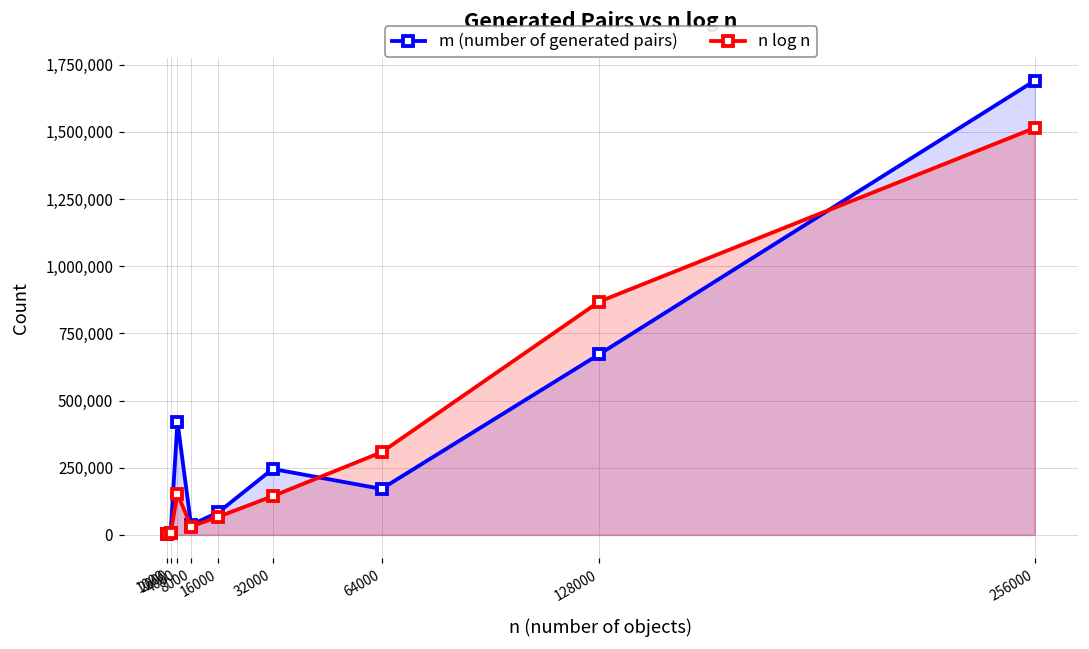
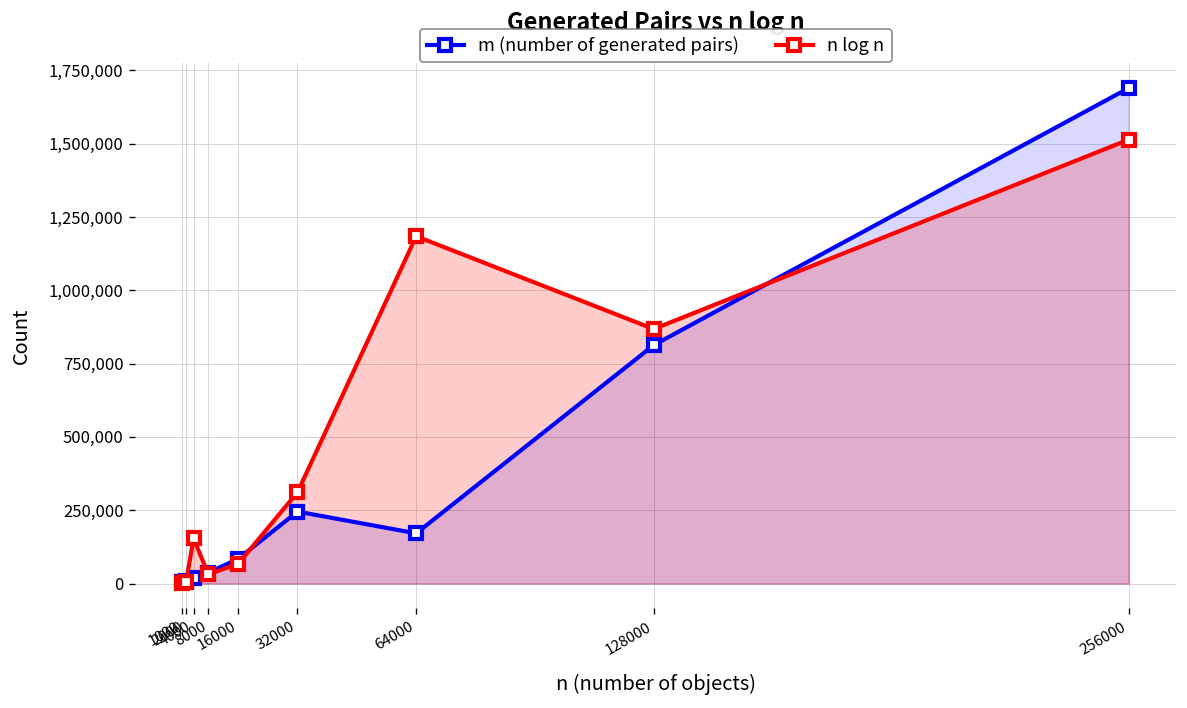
  {
    "m (number of generated pairs)": {
-     "4000": "420,000",
+     "4000": "20,000",
      "16000": "80,000",
      "32000": "250,000",
      "64000": "170,000",
-     "128000": "670,000",
+     "128000": "810,000",
      "256000": "1,690,000"
    },
    "n log n": {
      "4000": "150,000",
      "16000": "70,000",
-     "32000": "140,000",
-     "64000": "310,000",
+     "32000": "310,000",
+     "64000": "1,180,000",
      "128000": "870,000",
      "256000": "1,510,000"
    }
  }
